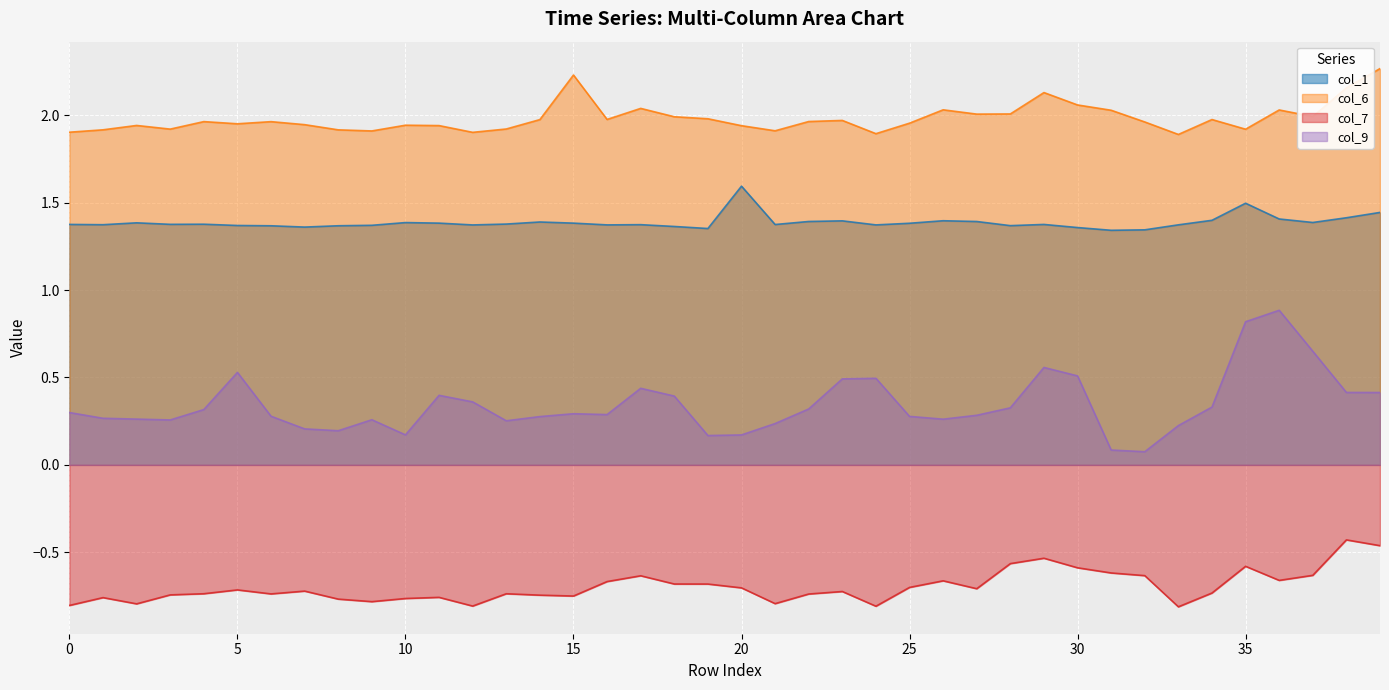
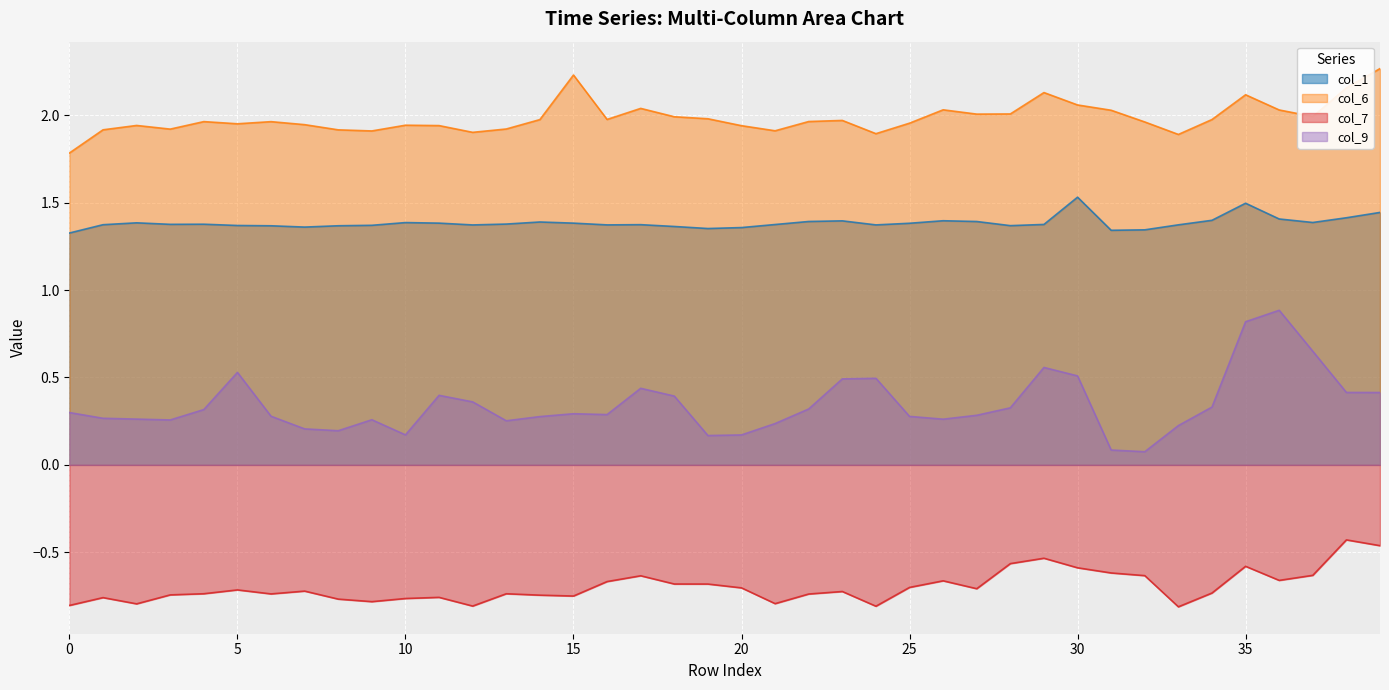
  {
    "col_1": {
-     "0": 1.37,
+     "0": 1.33,
      "5": 1.37,
      "10": 1.39,
      "15": 1.38,
-     "20": 1.59,
+     "20": 1.36,
      "25": 1.38,
-     "30": 1.36,
+     "30": 1.53,
      "35": 1.50
    },
    "col_6": {
-     "0": 1.90,
+     "0": 1.78,
      "5": 1.95,
      "10": 1.94,
      "15": 2.23,
      "20": 1.94,
      "25": 1.95,
      "30": 2.06,
-     "35": 1.92
+     "35": 2.12
    },
    "col_9": {
      "0": 0.30,
      "5": 0.53,
      "10": 0.17,
      "15": 0.29,
      "20": 0.17,
      "25": 0.28,
      "30": 0.51,
      "35": 0.82
    }
  }
